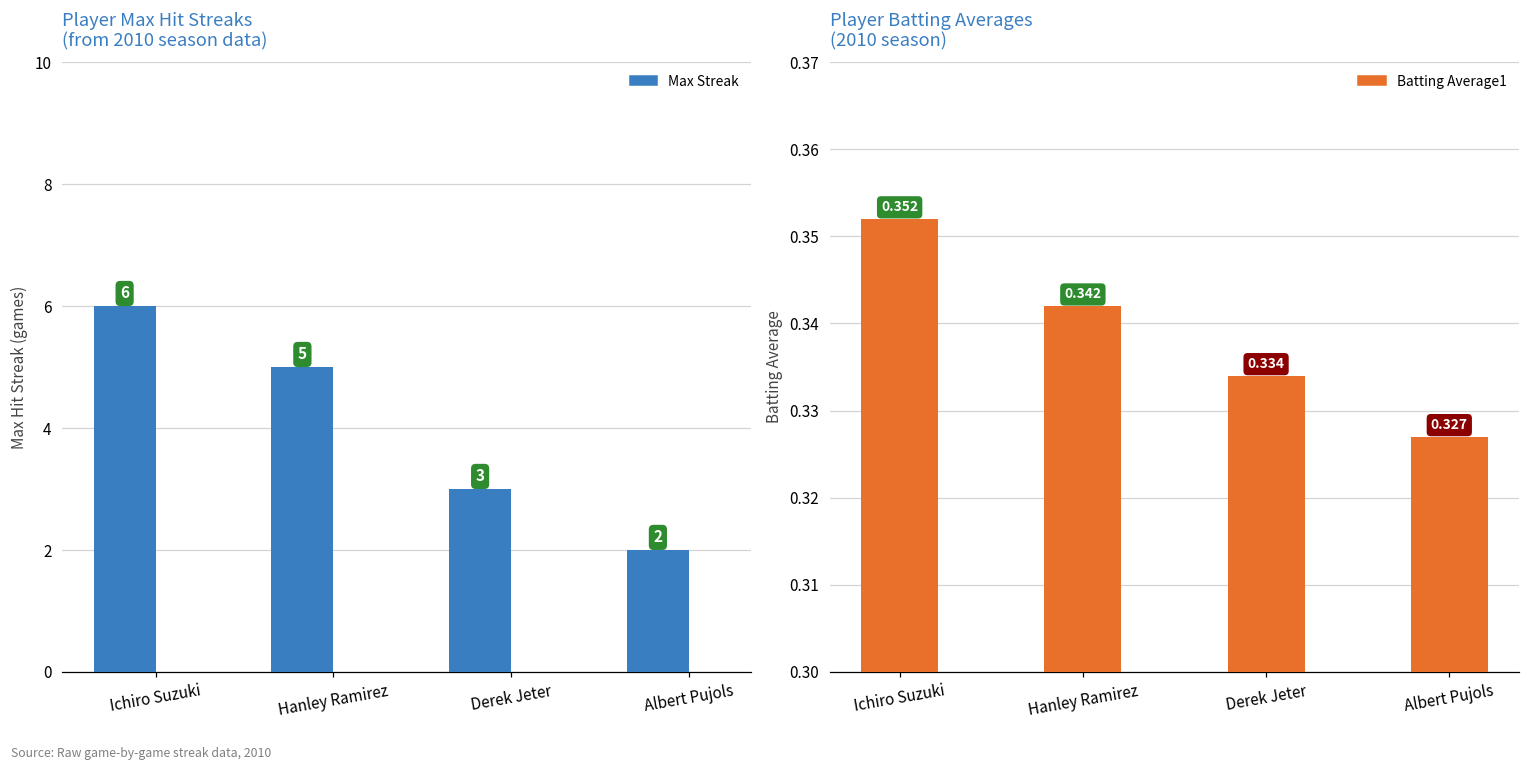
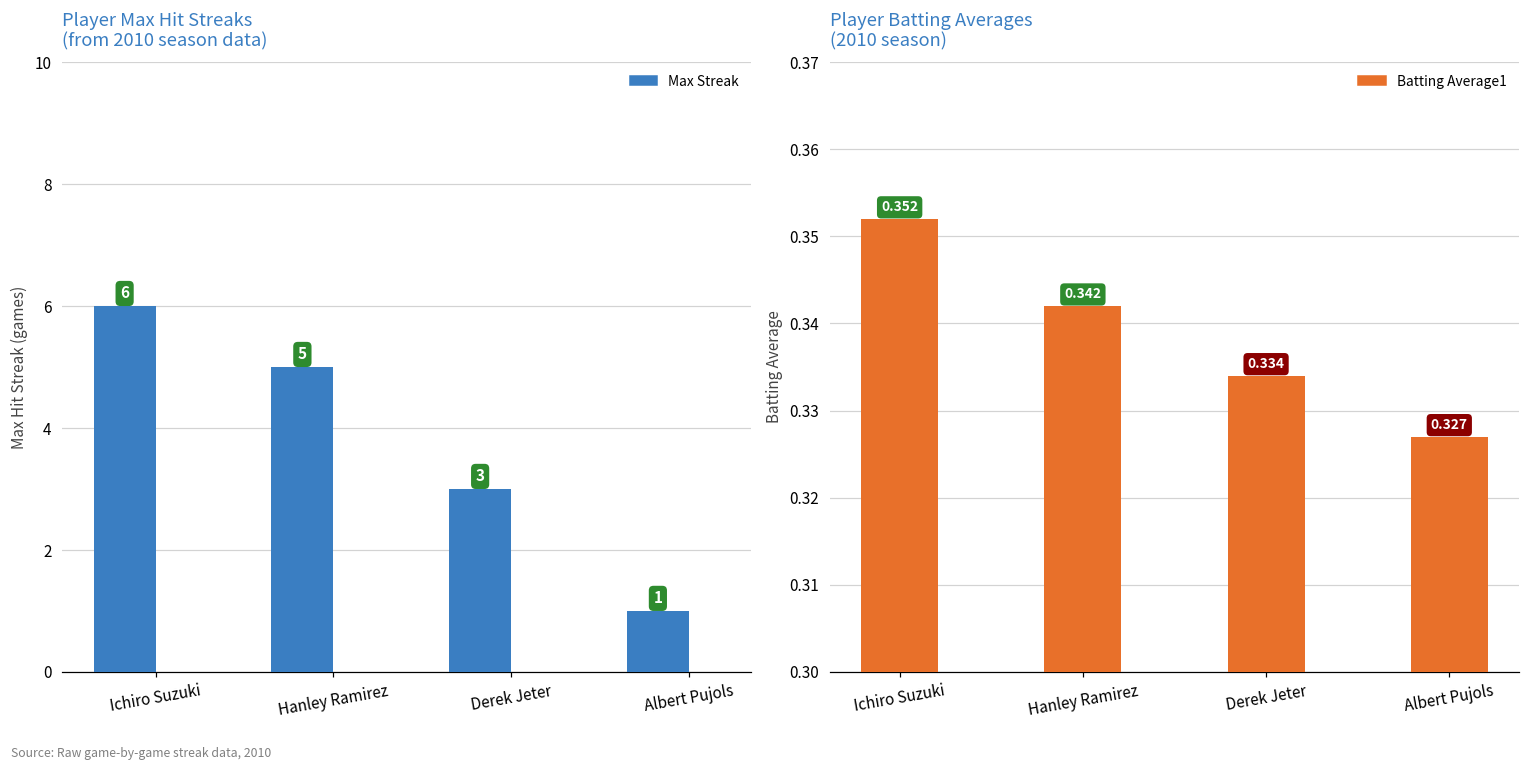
  {
    "Player Max Hit Streaks (from 2010 season data)": {
      "Max Streak": {
-       "Albert Pujols": 2
+       "Albert Pujols": 1
      }
    }
  }
